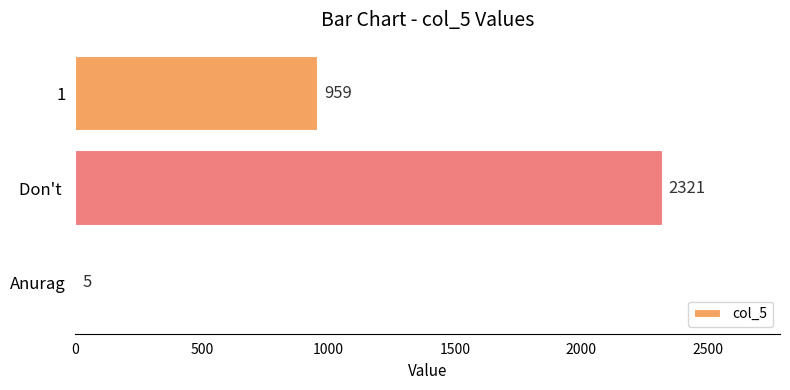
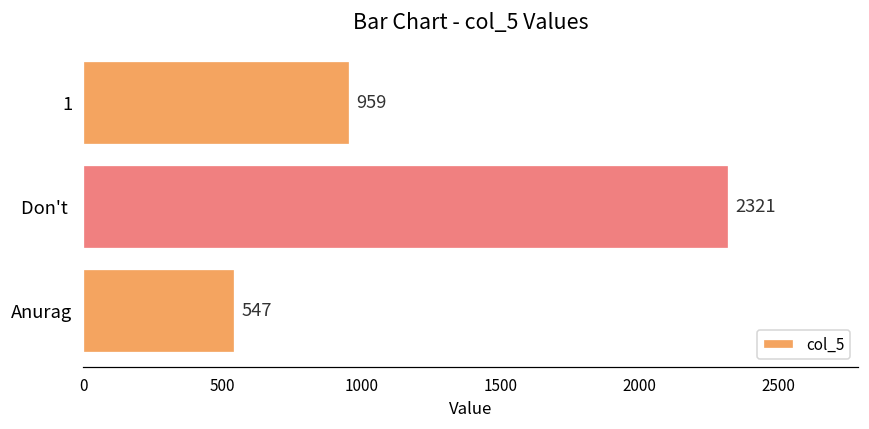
  {
    "1": 959,
    "Don't": 2321,
-   "Anurag": 5
+   "Anurag": 547
  }
